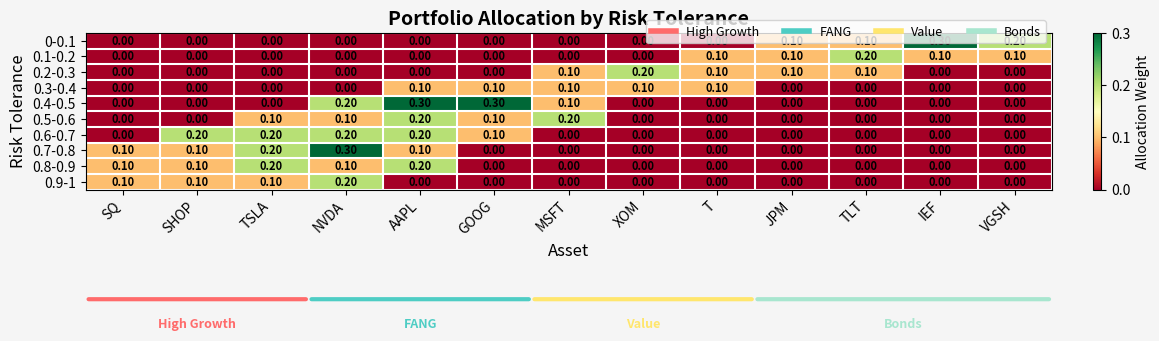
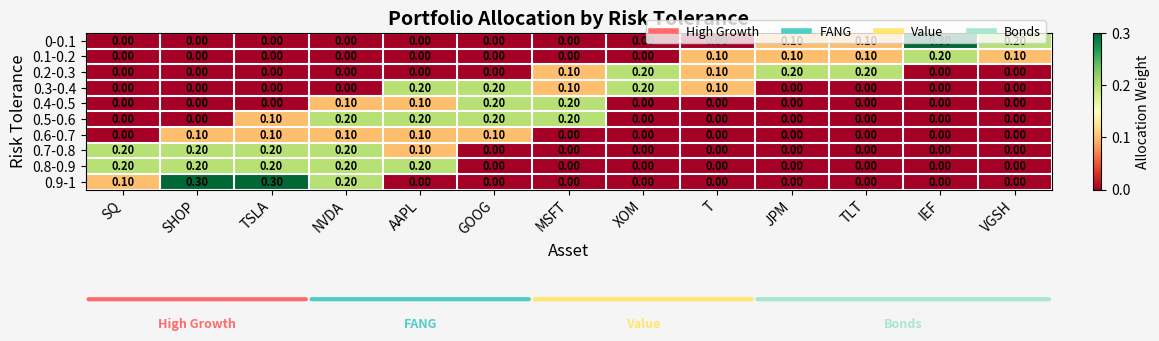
  {
    "0-0.1": {
      "SQ": 0.00,
      "SHOP": 0.00,
      "TSLA": 0.00,
      "NVDA": 0.00,
      "AAPL": 0.00,
      "GOOG": 0.00,
      "MSFT": 0.00
    },
    "0.1-0.2": {
      "SQ": 0.00,
      "SHOP": 0.00,
      "TSLA": 0.00,
      "NVDA": 0.00,
      "AAPL": 0.00,
      "GOOG": 0.00,
      "MSFT": 0.00,
      "XOM": 0.00,
      "T": 0.10,
      "JPM": 0.10,
-     "TLT": 0.20,
-     "IEF": 0.10,
+     "TLT": 0.10,
+     "IEF": 0.20,
      "VGSH": 0.10
    },
    "0.2-0.3": {
      "SQ": 0.00,
      "SHOP": 0.00,
      "TSLA": 0.00,
      "NVDA": 0.00,
      "AAPL": 0.00,
      "GOOG": 0.00,
      "MSFT": 0.10,
      "XOM": 0.20,
      "T": 0.10,
-     "JPM": 0.10,
-     "TLT": 0.10,
+     "JPM": 0.20,
+     "TLT": 0.20,
      "IEF": 0.00,
      "VGSH": 0.00
    },
    "0.3-0.4": {
      "SQ": 0.00,
      "SHOP": 0.00,
      "TSLA": 0.00,
      "NVDA": 0.00,
-     "AAPL": 0.10,
-     "GOOG": 0.10,
+     "AAPL": 0.20,
+     "GOOG": 0.20,
      "MSFT": 0.10,
-     "XOM": 0.10,
+     "XOM": 0.20,
      "T": 0.10,
      "JPM": 0.00,
      "TLT": 0.00,
      "IEF": 0.00,
      "VGSH": 0.00
    },
    "0.4-0.5": {
      "SQ": 0.00,
      "SHOP": 0.00,
      "TSLA": 0.00,
-     "NVDA": 0.20,
-     "AAPL": 0.30,
-     "GOOG": 0.30,
-     "MSFT": 0.10,
+     "NVDA": 0.10,
+     "AAPL": 0.10,
+     "GOOG": 0.20,
+     "MSFT": 0.20,
      "XOM": 0.00,
      "T": 0.00,
      "JPM": 0.00,
      "TLT": 0.00,
      "IEF": 0.00,
      "VGSH": 0.00
    },
    "0.5-0.6": {
      "SQ": 0.00,
      "SHOP": 0.00,
      "TSLA": 0.10,
-     "NVDA": 0.10,
+     "NVDA": 0.20,
      "AAPL": 0.20,
-     "GOOG": 0.10,
+     "GOOG": 0.20,
      "MSFT": 0.20,
      "XOM": 0.00,
      "T": 0.00,
      "JPM": 0.00,
      "TLT": 0.00,
      "IEF": 0.00,
      "VGSH": 0.00
    },
    "0.6-0.7": {
      "SQ": 0.00,
-     "SHOP": 0.20,
-     "TSLA": 0.20,
-     "NVDA": 0.20,
-     "AAPL": 0.20,
+     "SHOP": 0.10,
+     "TSLA": 0.10,
+     "NVDA": 0.10,
+     "AAPL": 0.10,
      "GOOG": 0.10,
      "MSFT": 0.00,
      "XOM": 0.00,
      "T": 0.00,
      "JPM": 0.00,
      "TLT": 0.00,
      "IEF": 0.00,
      "VGSH": 0.00
    },
    "0.7-0.8": {
-     "SQ": 0.10,
-     "SHOP": 0.10,
+     "SQ": 0.20,
+     "SHOP": 0.20,
      "TSLA": 0.20,
-     "NVDA": 0.30,
+     "NVDA": 0.20,
      "AAPL": 0.10,
      "GOOG": 0.00,
      "MSFT": 0.00,
      "XOM": 0.00,
      "T": 0.00,
      "JPM": 0.00,
      "TLT": 0.00,
      "IEF": 0.00,
      "VGSH": 0.00
    },
    "0.8-0.9": {
-     "SQ": 0.10,
-     "SHOP": 0.10,
+     "SQ": 0.20,
+     "SHOP": 0.20,
      "TSLA": 0.20,
-     "NVDA": 0.10,
+     "NVDA": 0.20,
      "AAPL": 0.20,
      "GOOG": 0.00,
      "MSFT": 0.00,
      "XOM": 0.00,
      "T": 0.00,
      "JPM": 0.00,
      "TLT": 0.00,
      "IEF": 0.00,
      "VGSH": 0.00
    },
    "0.9-1": {
      "SQ": 0.10,
-     "SHOP": 0.10,
-     "TSLA": 0.10,
+     "SHOP": 0.30,
+     "TSLA": 0.30,
      "NVDA": 0.20,
      "AAPL": 0.00,
      "GOOG": 0.00,
      "MSFT": 0.00,
      "XOM": 0.00,
      "T": 0.00,
      "JPM": 0.00,
      "TLT": 0.00,
      "IEF": 0.00,
      "VGSH": 0.00
    }
  }
